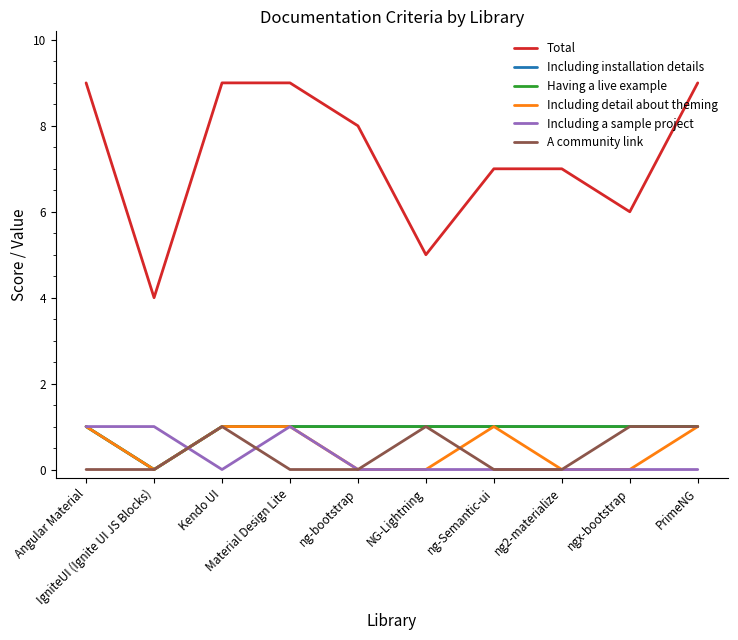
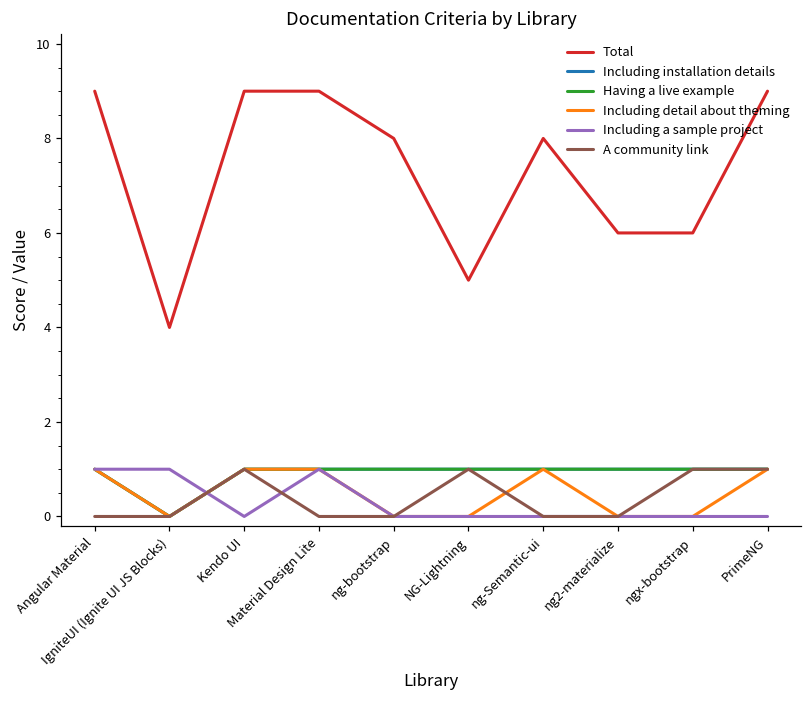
  {
    "Total": {
      "Angular Material": 9,
      "IgniteUI (Ignite UI JS Blocks)": 4,
      "Kendo UI": 9,
      "Material Design Lite": 9,
      "ng-bootstrap": 8,
      "NG-Lightning": 5,
-     "ng-Semantic-ui": 7,
-     "ng2-materialize": 7,
+     "ng-Semantic-ui": 8,
+     "ng2-materialize": 6,
      "ngx-bootstrap": 6,
      "PrimeNG": 9
    },
    "Having a live example": {
      "ng-bootstrap": 1,
      "ng2-materialize": 1
    },
    "Including a sample project": {
      "IgniteUI (Ignite UI JS Blocks)": 1,
      "Kendo UI": 0,
      "PrimeNG": 0
    },
    "A community link": {
      "Angular Material": 0,
      "Material Design Lite": 0
    }
  }
